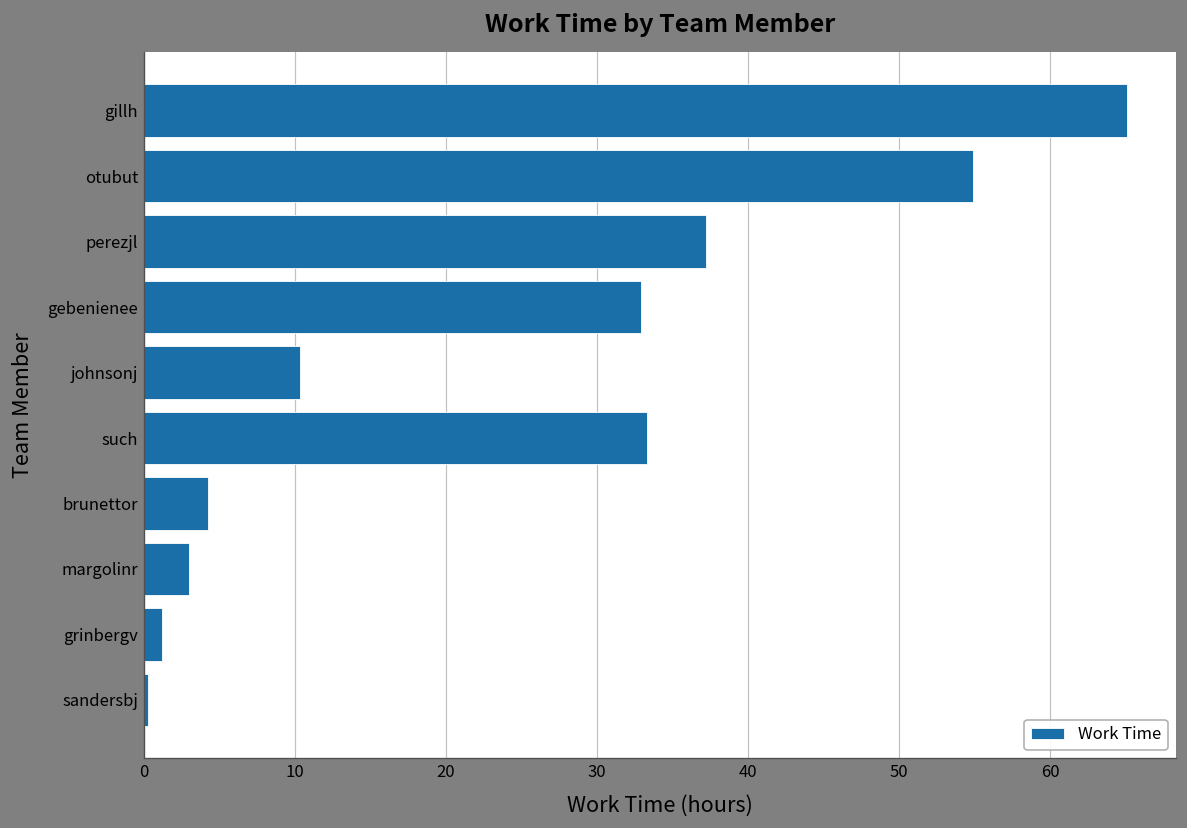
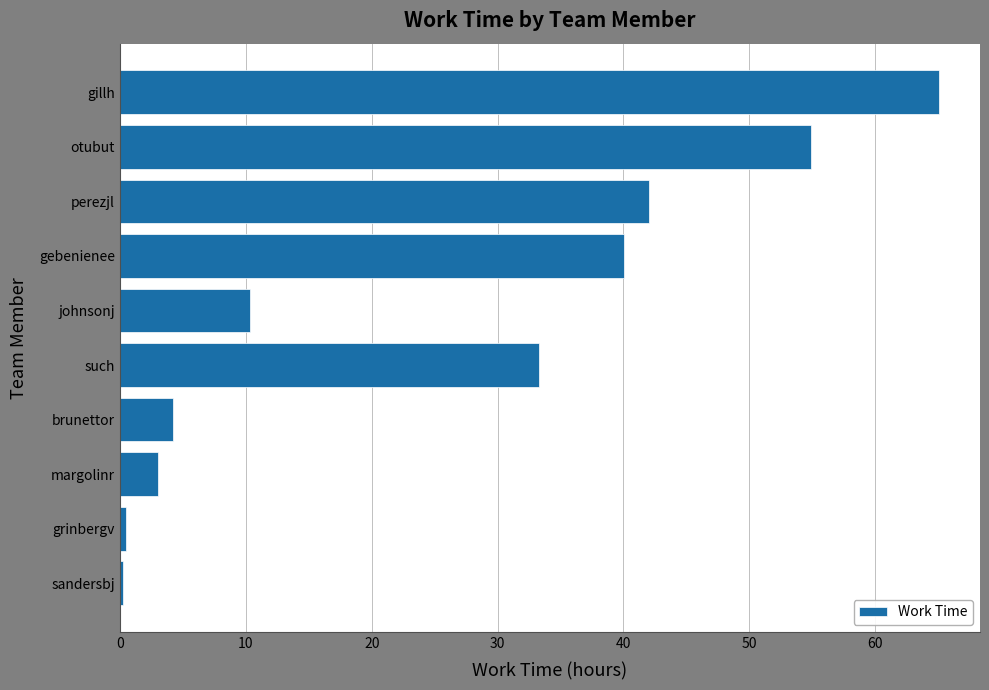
  {
    "gillh": 65.1,
    "otubut": 54.9,
-   "perezjl": 37.2,
-   "gebenienee": 32.9,
+   "perezjl": 42.0,
+   "gebenienee": 40.0,
    "johnsonj": 10.3,
    "such": 33.3,
    "brunettor": 4.3,
    "margolinr": 3.0,
-   "grinbergv": 1.2,
+   "grinbergv": 0.5,
    "sandersbj": 0.3
  }
